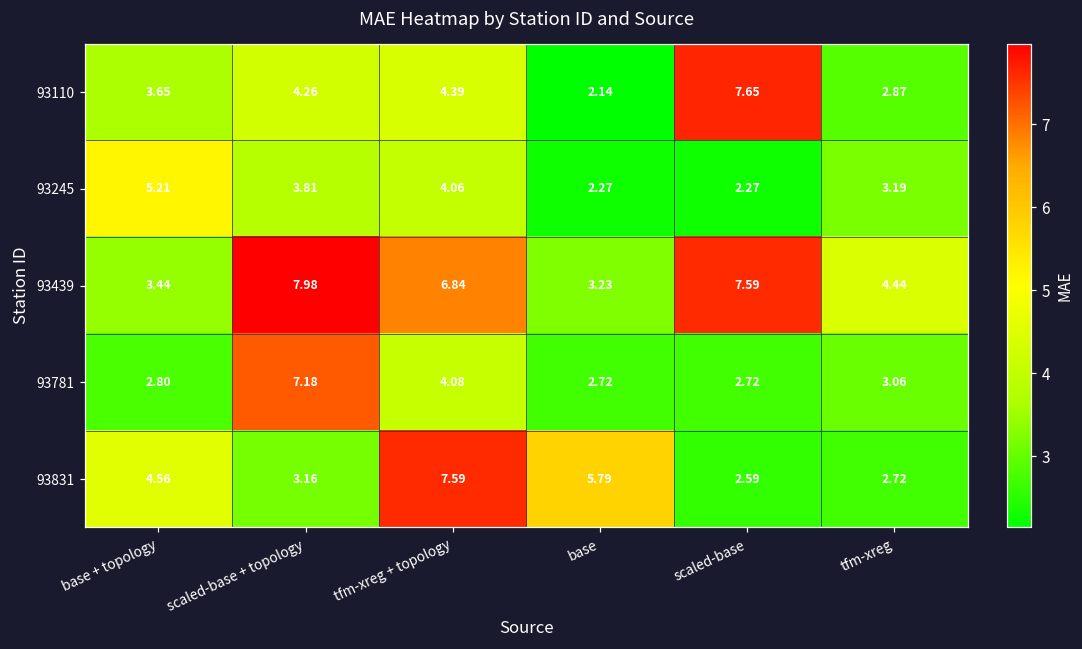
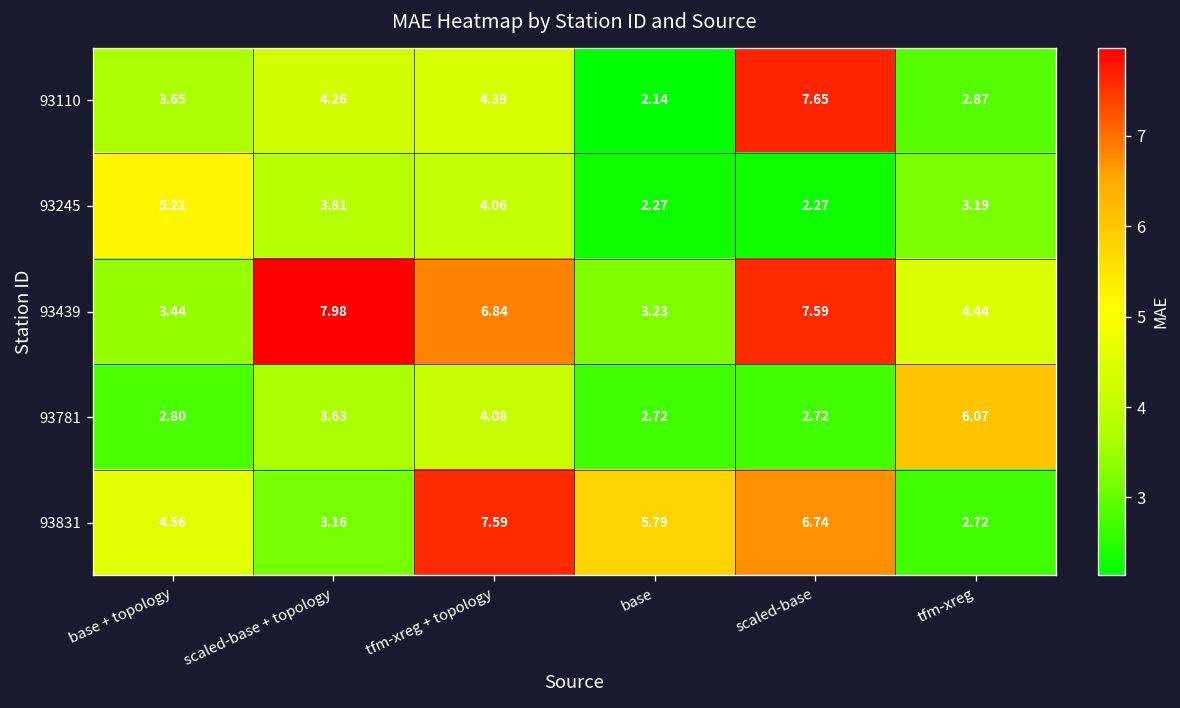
  {
    "93110": {
      "base + topology": 3.65,
      "scaled-base + topology": 4.26,
      "tfm-xreg + topology": 4.39,
      "base": 2.14,
      "scaled-base": 7.65,
      "tfm-xreg": 2.87
    },
    "93245": {
      "base + topology": 5.21,
      "scaled-base + topology": 3.81,
      "tfm-xreg + topology": 4.06,
      "base": 2.27,
      "scaled-base": 2.27,
      "tfm-xreg": 3.19
    },
    "93439": {
      "base + topology": 3.44,
      "scaled-base + topology": 7.98,
      "tfm-xreg + topology": 6.84,
      "base": 3.23,
      "scaled-base": 7.59,
      "tfm-xreg": 4.44
    },
    "93781": {
      "base + topology": 2.80,
-     "scaled-base + topology": 7.18,
+     "scaled-base + topology": 3.63,
      "tfm-xreg + topology": 4.08,
      "base": 2.72,
      "scaled-base": 2.72,
-     "tfm-xreg": 3.06
+     "tfm-xreg": 6.07
    },
    "93831": {
      "base + topology": 4.56,
      "scaled-base + topology": 3.16,
      "tfm-xreg + topology": 7.59,
      "base": 5.79,
-     "scaled-base": 2.59,
+     "scaled-base": 6.74,
      "tfm-xreg": 2.72
    }
  }
